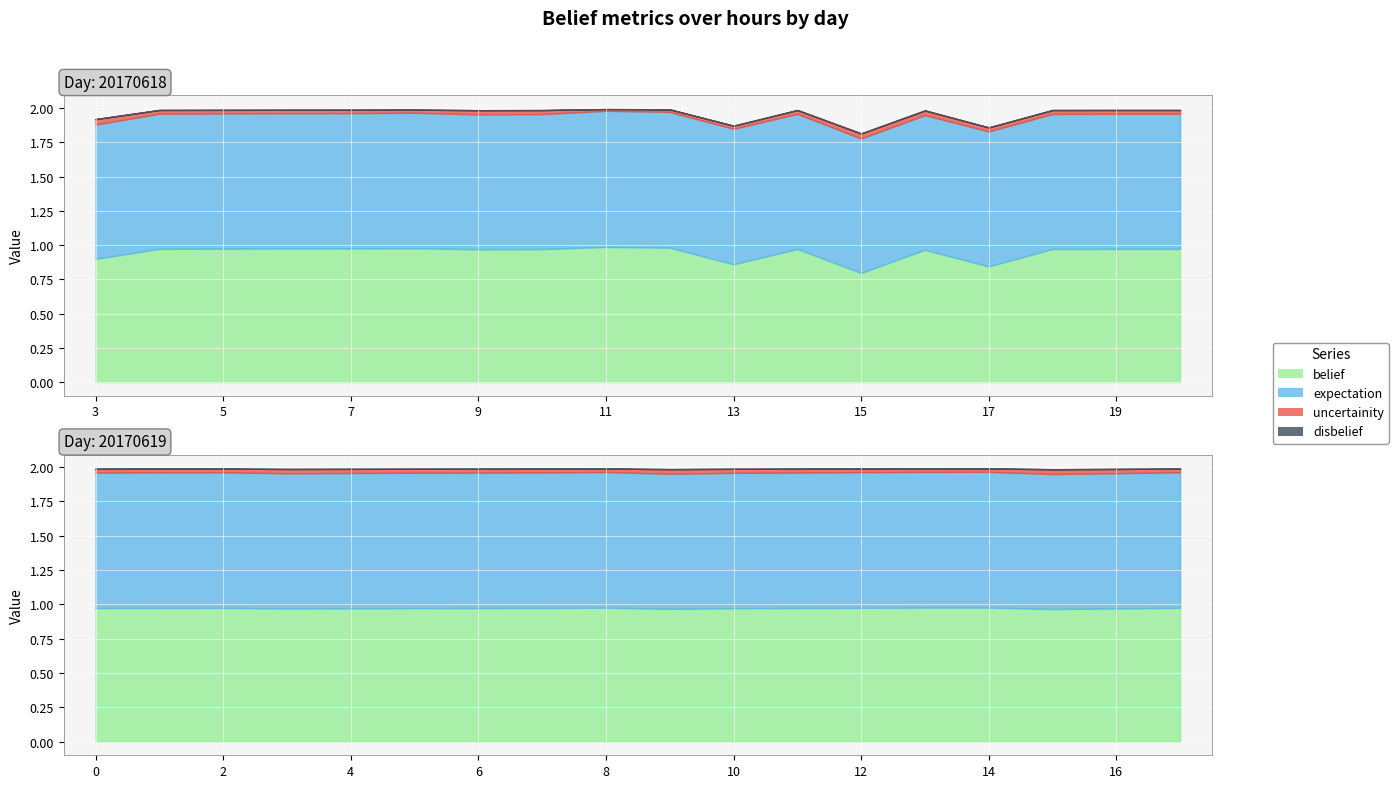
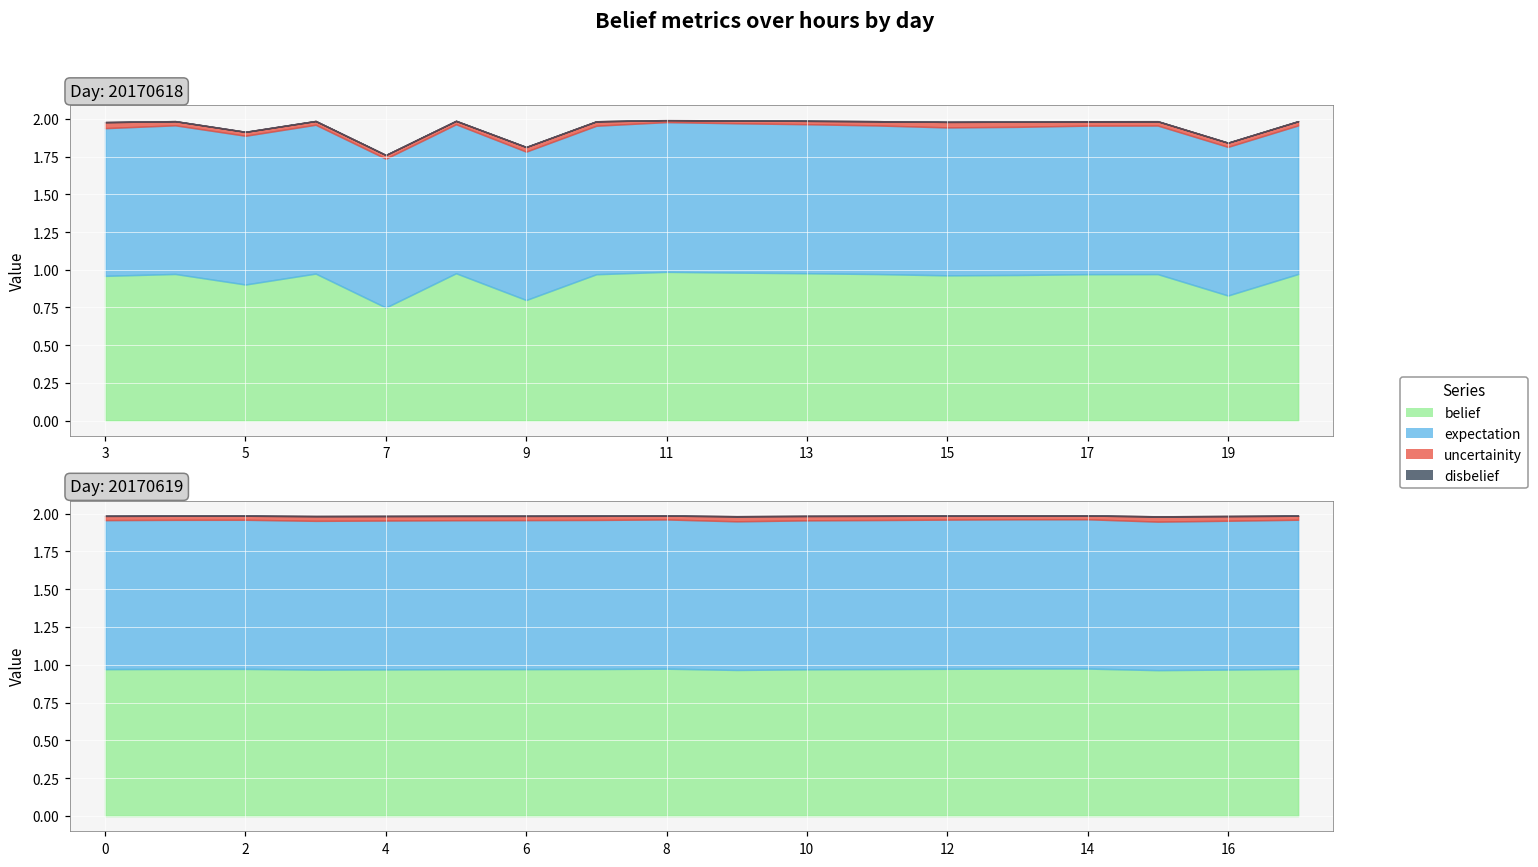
  {
    "Day: 20170618": {
      "belief": {
-       "3": 0.90,
-       "5": 0.97,
-       "7": 0.98,
-       "9": 0.97,
+       "3": 0.96,
+       "5": 0.90,
+       "7": 0.75,
+       "9": 0.80,
        "11": 0.99,
-       "13": 0.86,
-       "15": 0.80,
-       "17": 0.84,
-       "19": 0.97
+       "13": 0.98,
+       "15": 0.96,
+       "17": 0.97,
+       "19": 0.83
      },
      "expectation": {
        "3": 0.98,
        "5": 0.99,
        "7": 0.99,
        "9": 0.98,
        "13": 0.99,
        "15": 0.98,
        "17": 0.99,
        "19": 0.99
      }
    },
    "Day: 20170619": {
      "belief": {
        "0": 0.97,
        "2": 0.97
      },
      "expectation": {
        "0": 0.99,
        "2": 0.99
      }
    }
  }
